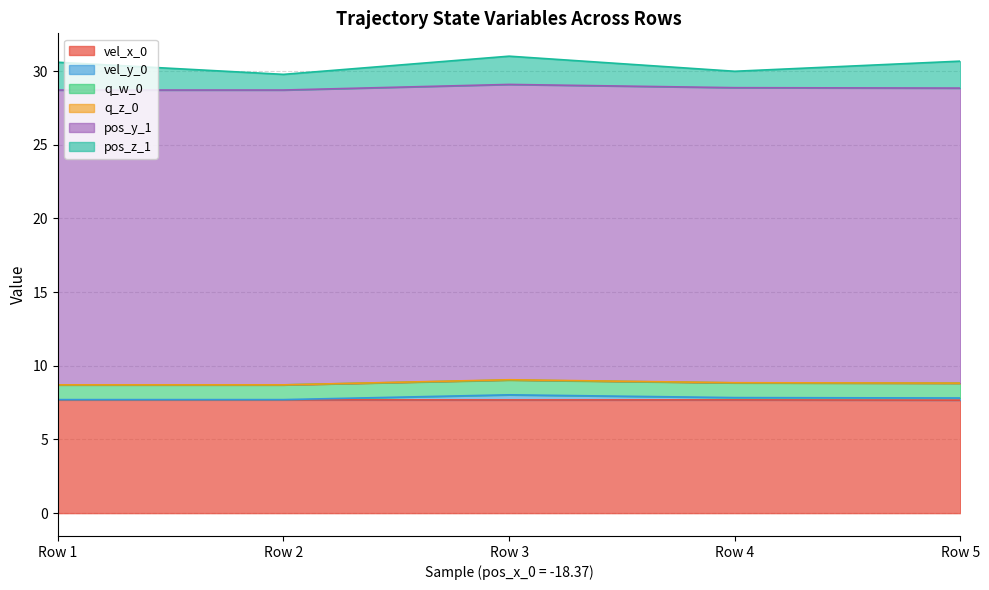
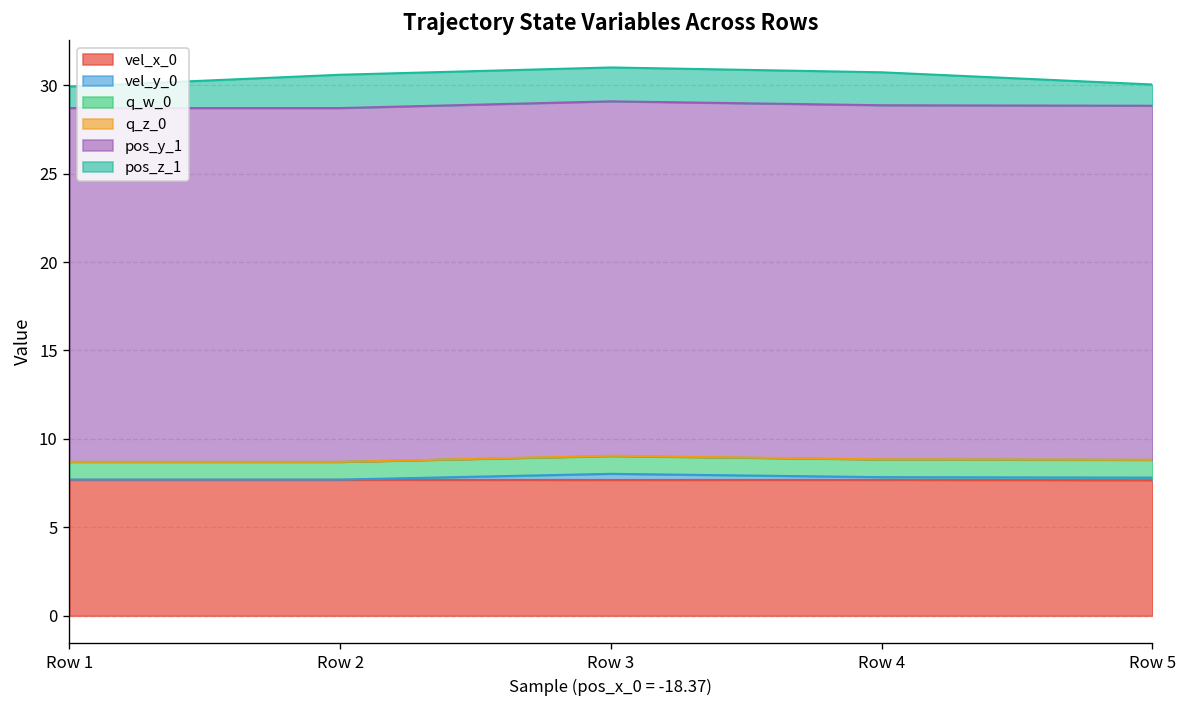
  {
    "vel_x_0": {
      "Row 3": 7.7
    },
    "vel_y_0": {
      "Row 3": 0.3
    },
    "q_z_0": {
      "Row 1": 1.0,
      "Row 2": 1.0,
      "Row 3": 1.0,
      "Row 4": 1.0,
      "Row 5": 1.0
    },
    "pos_y_1": {
      "Row 1": 20.0,
      "Row 2": 20.0,
      "Row 3": 20.0,
      "Row 4": 20.0,
      "Row 5": 20.0
    },
    "pos_z_1": {
-     "Row 1": 1.9,
-     "Row 2": 1.1,
+     "Row 1": 1.2,
+     "Row 2": 1.9,
      "Row 3": 1.9,
-     "Row 4": 1.1,
-     "Row 5": 1.8
+     "Row 4": 1.9,
+     "Row 5": 1.2
    }
  }
